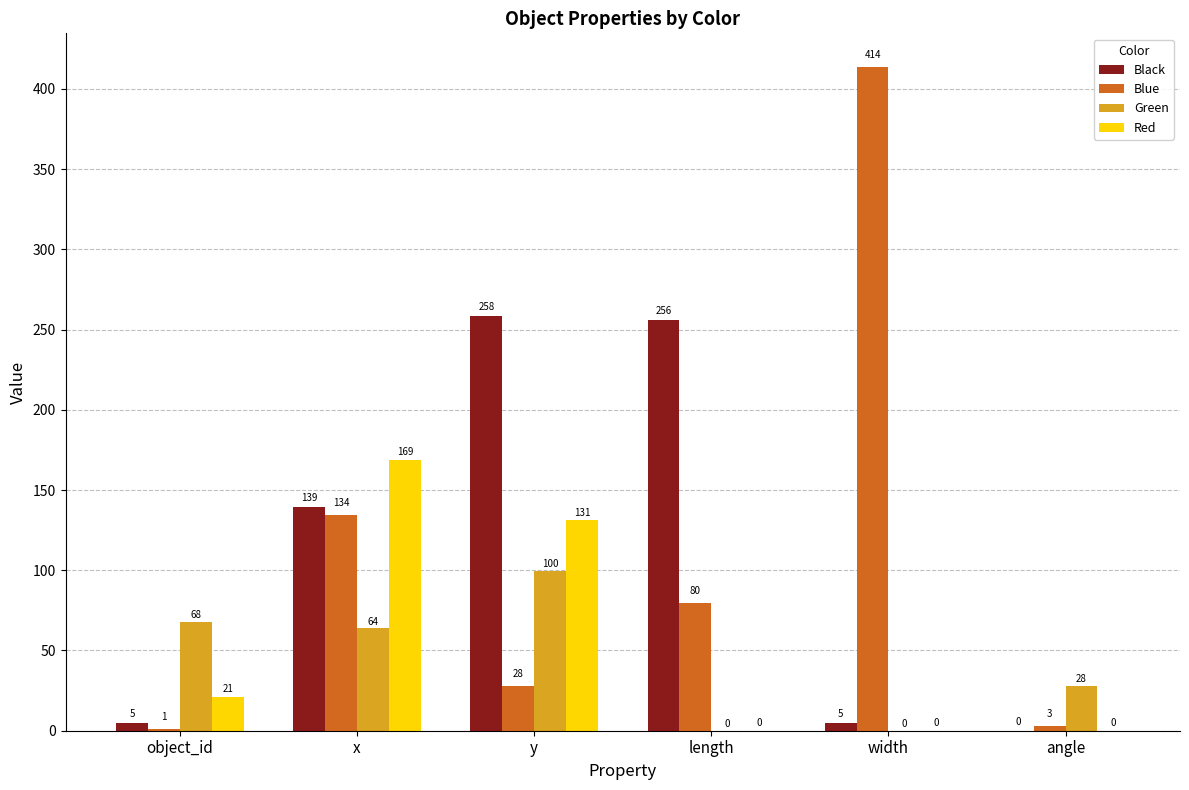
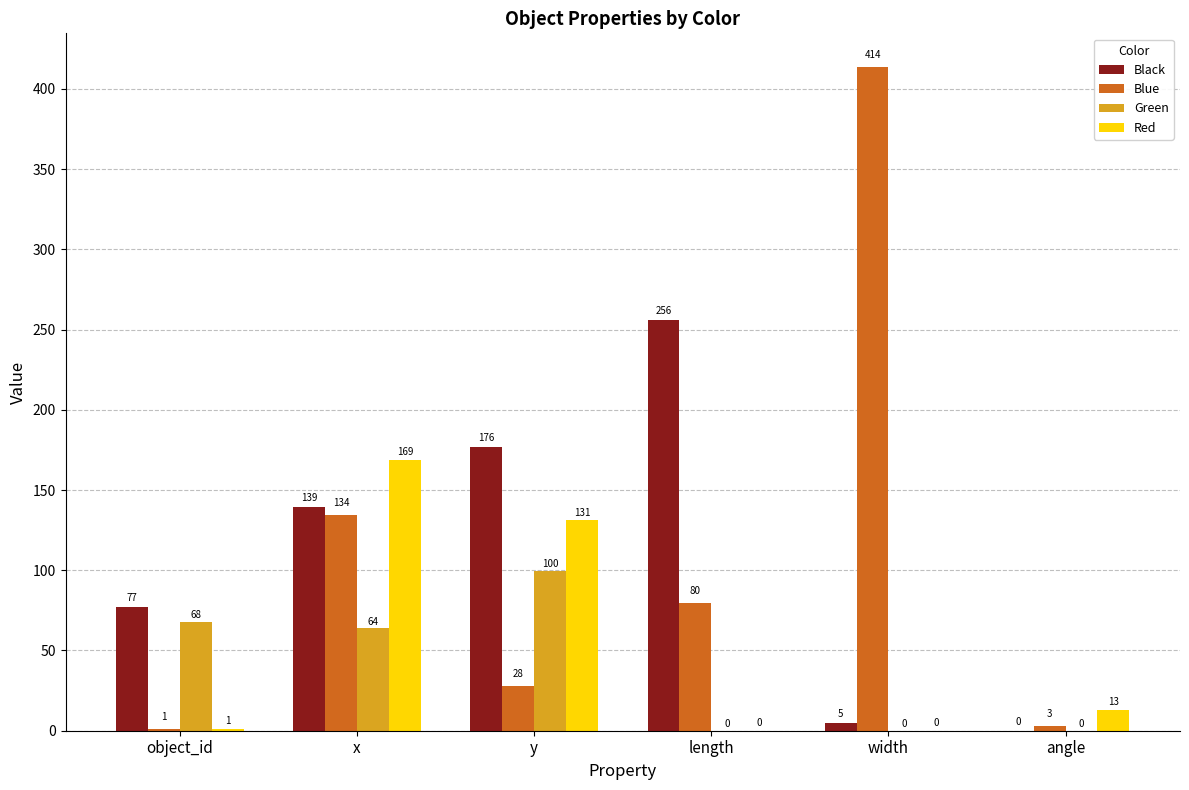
  {
    "Black": {
-     "object_id": 5,
+     "object_id": 77,
      "x": 139,
-     "y": 258,
+     "y": 176,
      "length": 256,
      "width": 5,
      "angle": 0
    },
    "Blue": {
      "object_id": 1,
      "x": 134,
      "y": 28,
      "length": 80,
      "width": 414,
      "angle": 3
    },
    "Green": {
      "object_id": 68,
      "x": 64,
      "y": 100,
      "length": 0,
      "width": 0,
-     "angle": 28
+     "angle": 0
    },
    "Red": {
-     "object_id": 21,
+     "object_id": 1,
      "x": 169,
      "y": 131,
      "length": 0,
      "width": 0,
-     "angle": 0
+     "angle": 13
    }
  }
